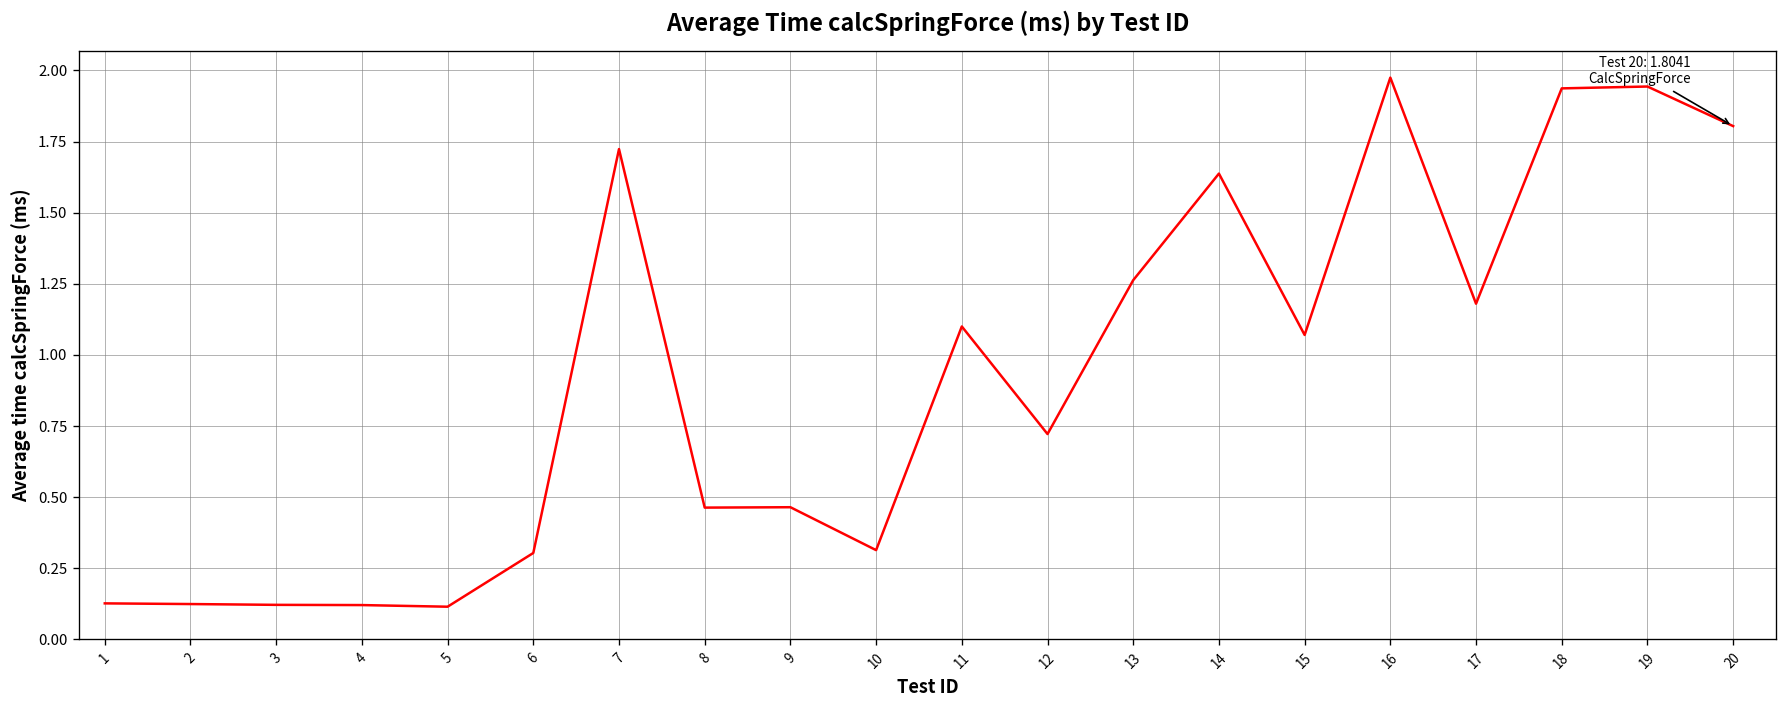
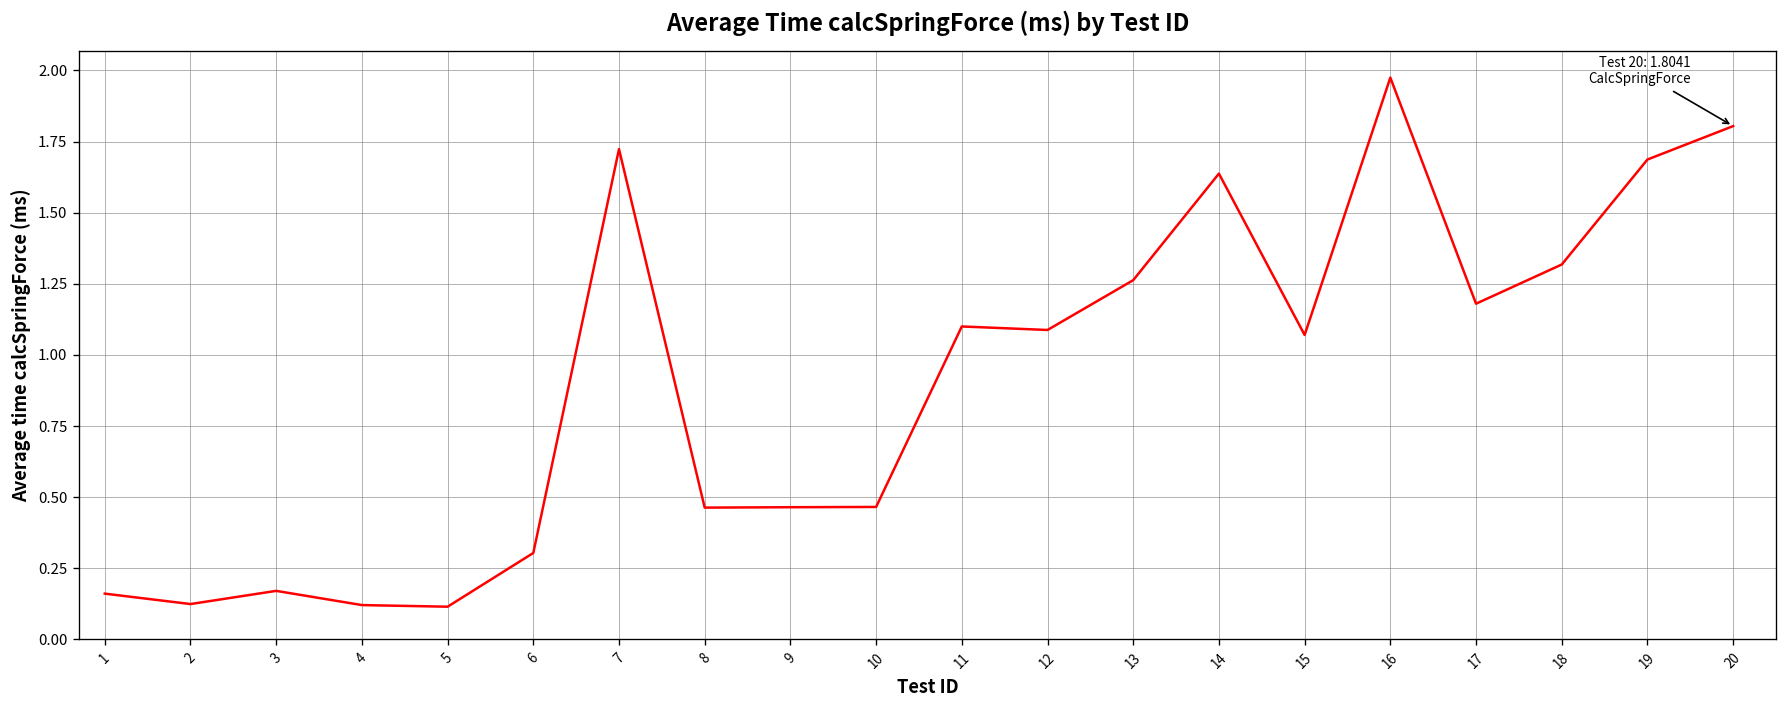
  {
-   "1": 0.13,
+   "1": 0.16,
    "2": 0.12,
-   "3": 0.12,
+   "3": 0.17,
    "4": 0.12,
    "5": 0.12,
    "6": 0.30,
    "7": 1.72,
    "8": 0.46,
    "9": 0.46,
-   "10": 0.31,
+   "10": 0.47,
    "11": 1.10,
-   "12": 0.72,
+   "12": 1.09,
    "13": 1.26,
    "14": 1.64,
    "15": 1.07,
    "16": 1.97,
    "17": 1.18,
-   "18": 1.94,
-   "19": 1.94
+   "18": 1.32,
+   "19": 1.69
  }
